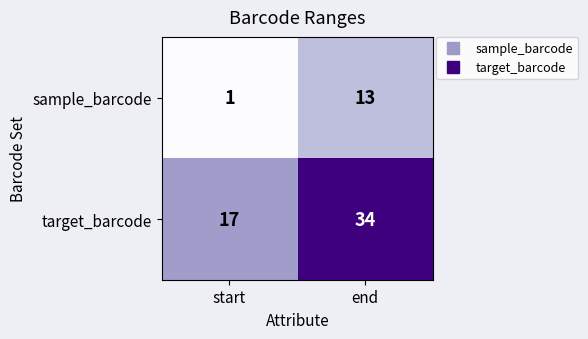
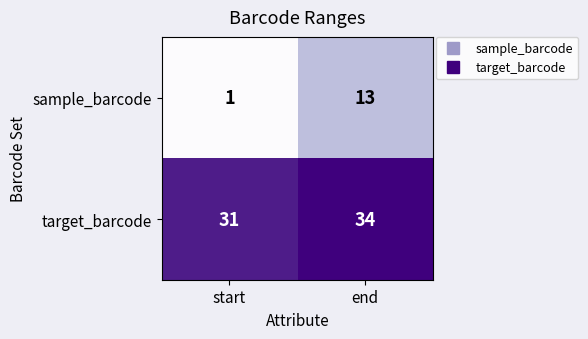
  {
    "sample_barcode": {
      "start": 1,
      "end": 13
    },
    "target_barcode": {
-     "start": 17,
+     "start": 31,
      "end": 34
    }
  }
